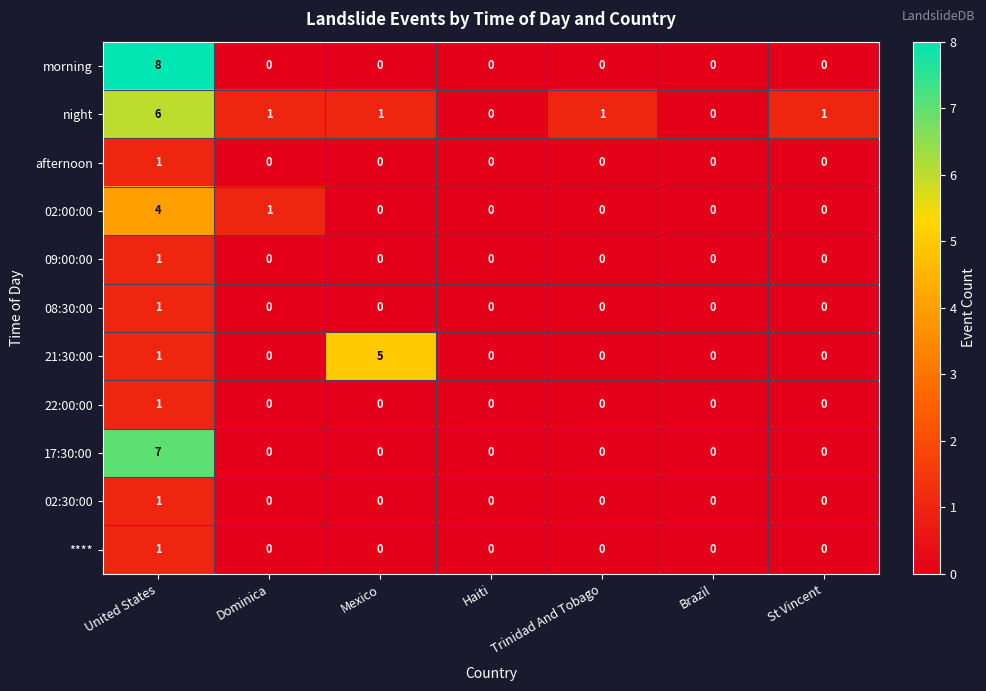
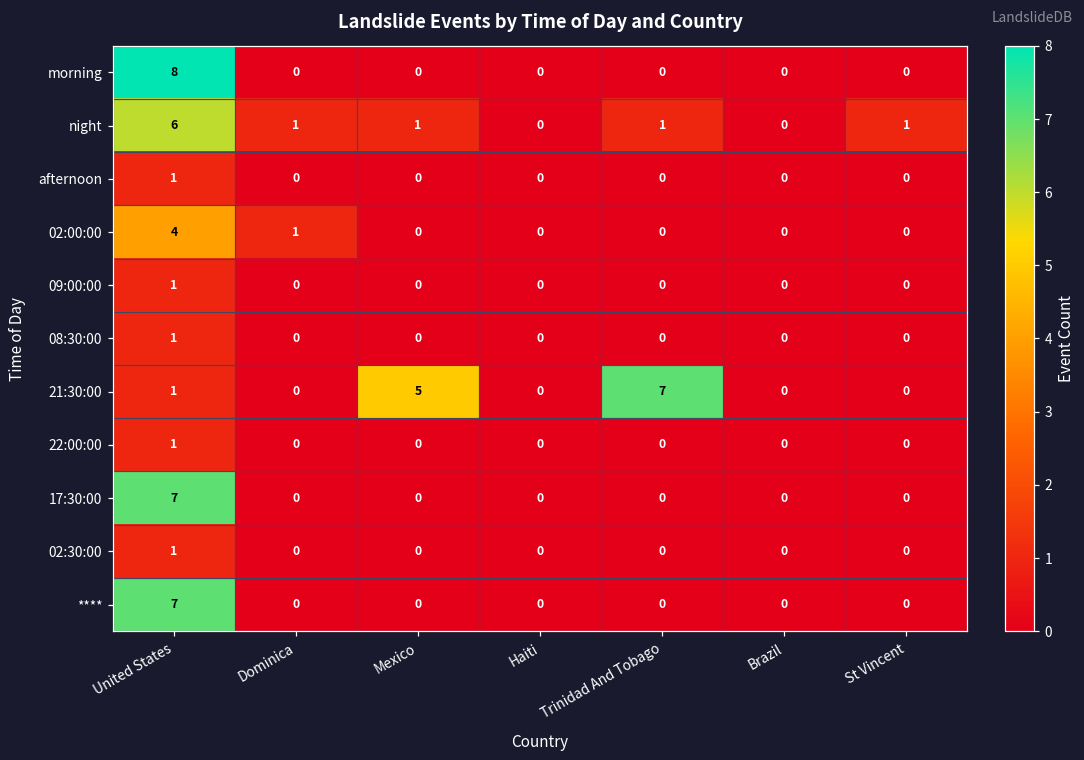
  {
    "morning": {
      "United States": 8,
      "Dominica": 0,
      "Mexico": 0,
      "Haiti": 0,
      "Trinidad And Tobago": 0,
      "Brazil": 0,
      "St Vincent": 0
    },
    "night": {
      "United States": 6,
      "Dominica": 1,
      "Mexico": 1,
      "Haiti": 0,
      "Trinidad And Tobago": 1,
      "Brazil": 0,
      "St Vincent": 1
    },
    "afternoon": {
      "United States": 1,
      "Dominica": 0,
      "Mexico": 0,
      "Haiti": 0,
      "Trinidad And Tobago": 0,
      "Brazil": 0,
      "St Vincent": 0
    },
    "02:00:00": {
      "United States": 4,
      "Dominica": 1,
      "Mexico": 0,
      "Haiti": 0,
      "Trinidad And Tobago": 0,
      "Brazil": 0,
      "St Vincent": 0
    },
    "09:00:00": {
      "United States": 1,
      "Dominica": 0,
      "Mexico": 0,
      "Haiti": 0,
      "Trinidad And Tobago": 0,
      "Brazil": 0,
      "St Vincent": 0
    },
    "08:30:00": {
      "United States": 1,
      "Dominica": 0,
      "Mexico": 0,
      "Haiti": 0,
      "Trinidad And Tobago": 0,
      "Brazil": 0,
      "St Vincent": 0
    },
    "21:30:00": {
      "United States": 1,
      "Dominica": 0,
      "Mexico": 5,
      "Haiti": 0,
-     "Trinidad And Tobago": 0,
+     "Trinidad And Tobago": 7,
      "Brazil": 0,
      "St Vincent": 0
    },
    "22:00:00": {
      "United States": 1,
      "Dominica": 0,
      "Mexico": 0,
      "Haiti": 0,
      "Trinidad And Tobago": 0,
      "Brazil": 0,
      "St Vincent": 0
    },
    "17:30:00": {
      "United States": 7,
      "Dominica": 0,
      "Mexico": 0,
      "Haiti": 0,
      "Trinidad And Tobago": 0,
      "Brazil": 0,
      "St Vincent": 0
    },
    "02:30:00": {
      "United States": 1,
      "Dominica": 0,
      "Mexico": 0,
      "Haiti": 0,
      "Trinidad And Tobago": 0,
      "Brazil": 0,
      "St Vincent": 0
    },
    "****": {
-     "United States": 1,
+     "United States": 7,
      "Dominica": 0,
      "Mexico": 0,
      "Haiti": 0,
      "Trinidad And Tobago": 0,
      "Brazil": 0,
      "St Vincent": 0
    }
  }
